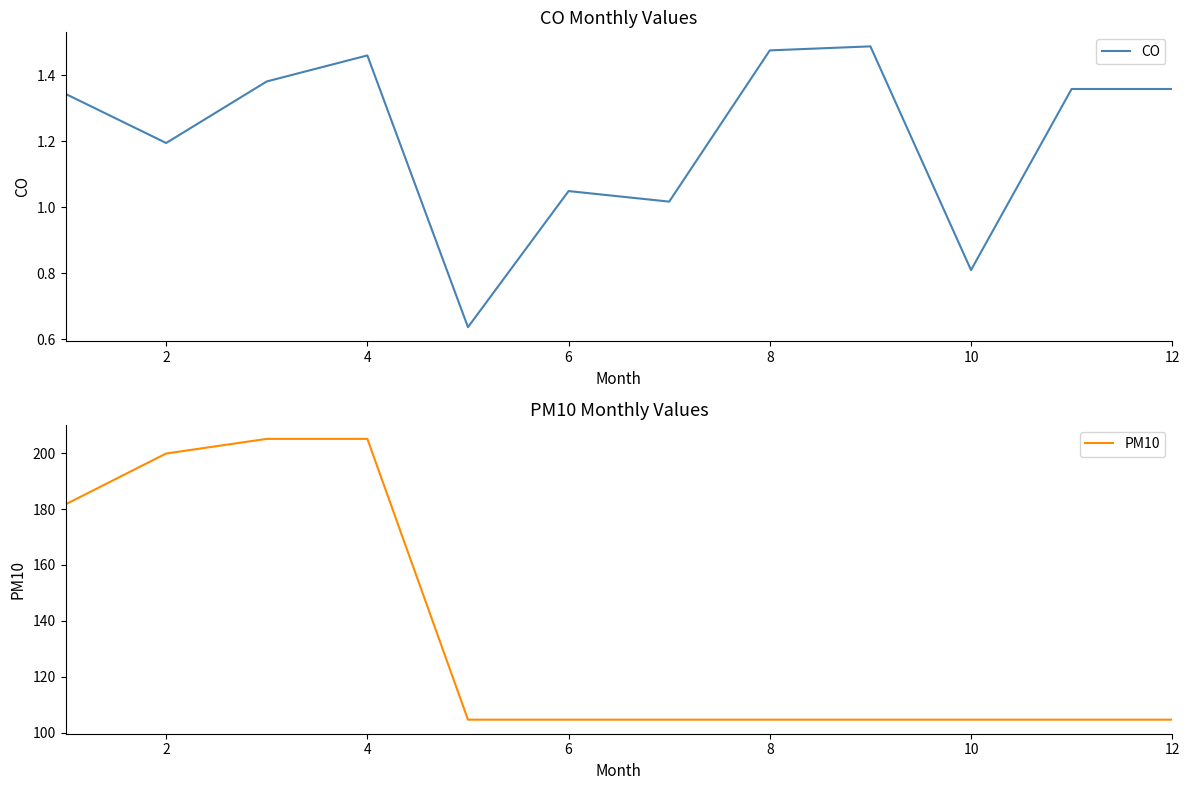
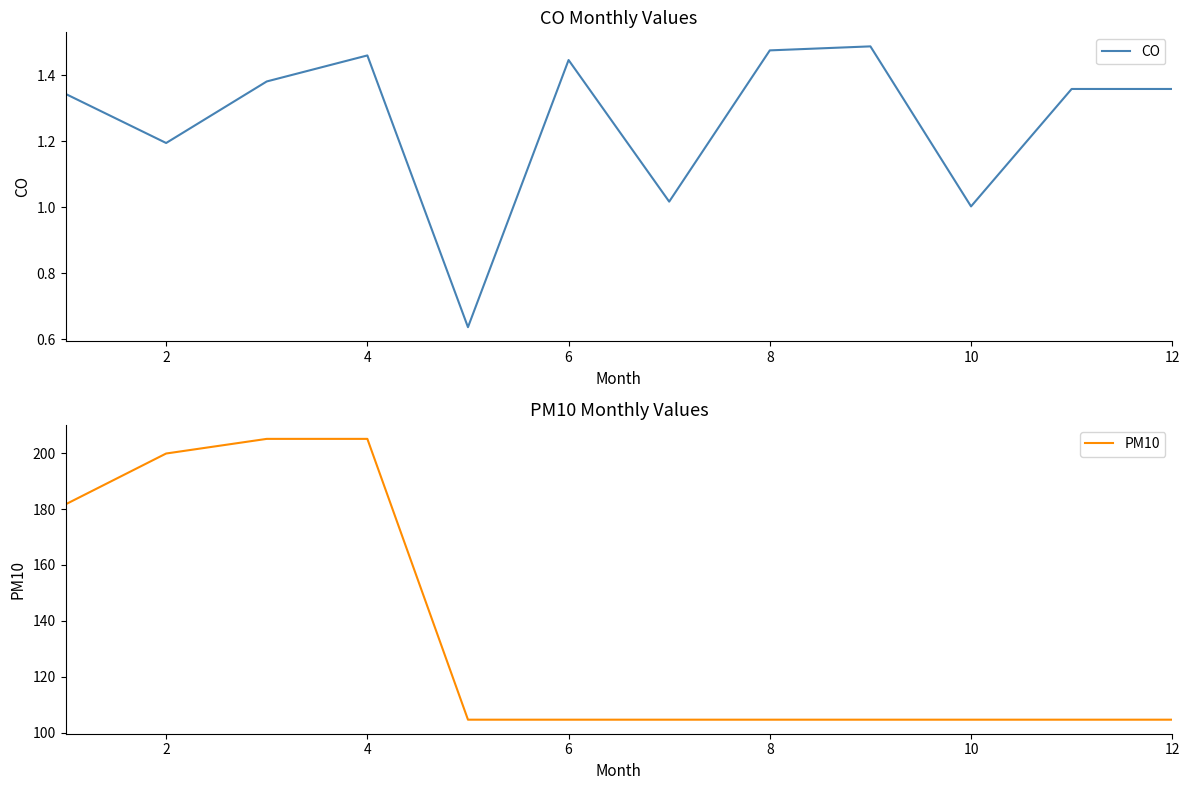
  {
    "CO Monthly Values": {
      "2": 1.19,
      "4": 1.46,
-     "6": 1.05,
+     "6": 1.45,
      "8": 1.48,
-     "10": 0.81,
+     "10": 1.00,
      "12": 1.36
    },
    "PM10 Monthly Values": {
      "2": 200,
      "4": 205,
      "6": 105,
      "8": 105,
      "10": 105,
      "12": 105
    }
  }
